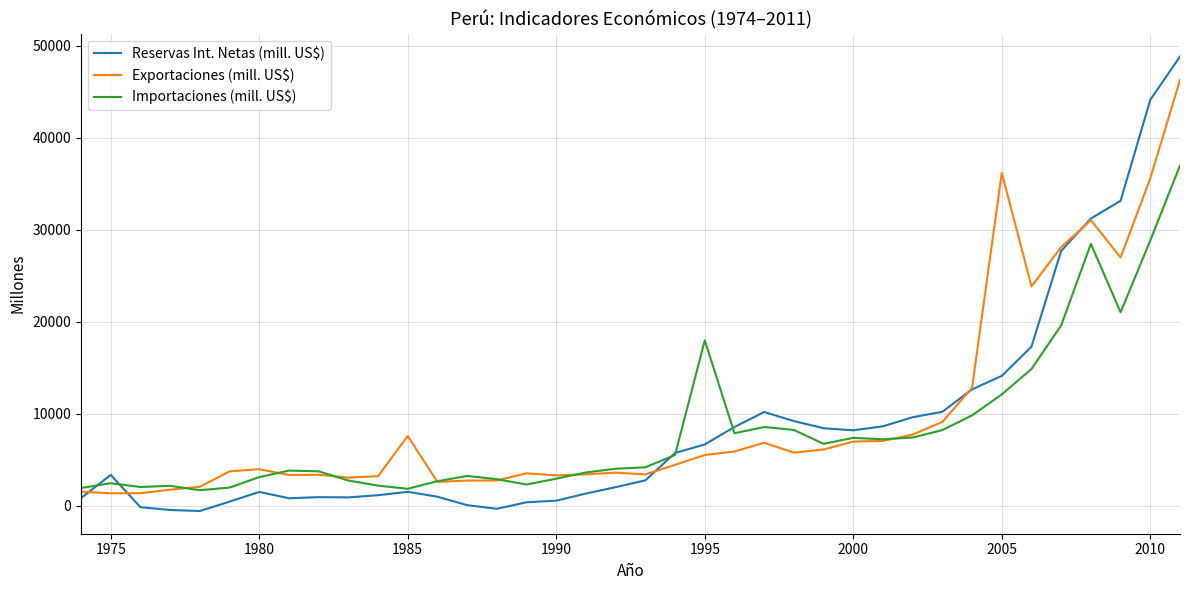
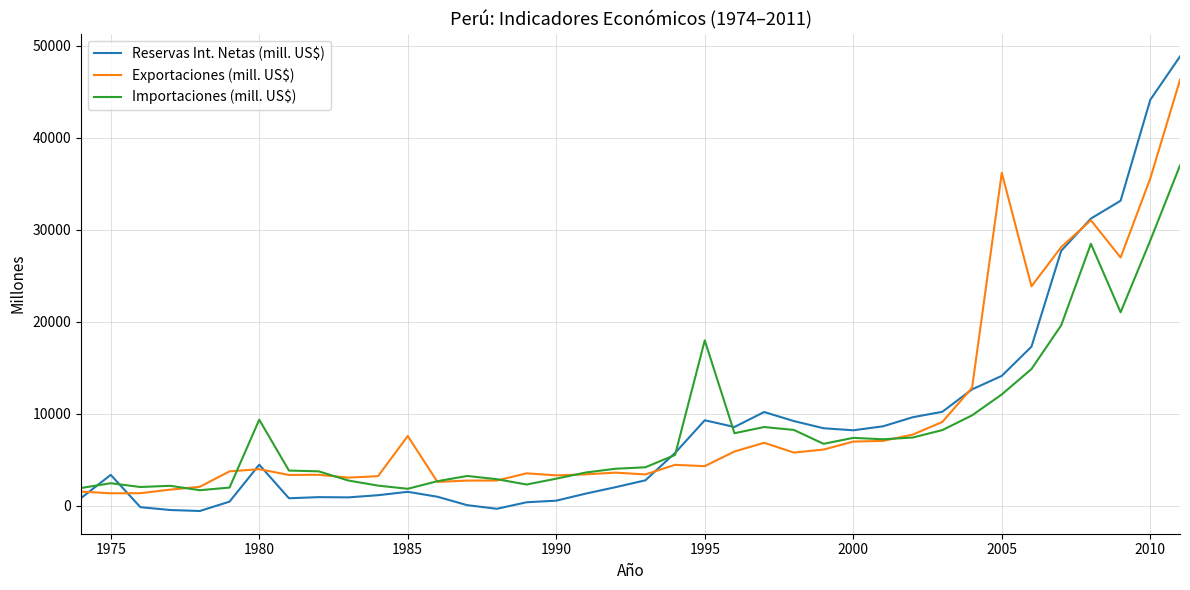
  {
    "Reservas Int. Netas (mill. US$)": {
      "1975": 3000,
-     "1980": 1000,
+     "1980": 4000,
      "1985": 1000,
      "1990": 1000,
-     "1995": 7000,
+     "1995": 9000,
      "2000": 8000,
      "2005": 14000,
      "2010": 44000
    },
    "Exportaciones (mill. US$)": {
      "1975": 1000,
      "1980": 4000,
      "1985": 8000,
      "1990": 3000,
-     "1995": 5000,
+     "1995": 4000,
      "2000": 7000,
      "2005": 36000,
      "2010": 36000
    },
    "Importaciones (mill. US$)": {
      "1975": 2000,
-     "1980": 3000,
+     "1980": 9000,
      "1985": 2000,
      "1990": 3000,
      "1995": 18000,
      "2000": 7000,
      "2005": 12000,
      "2010": 29000
    }
  }
